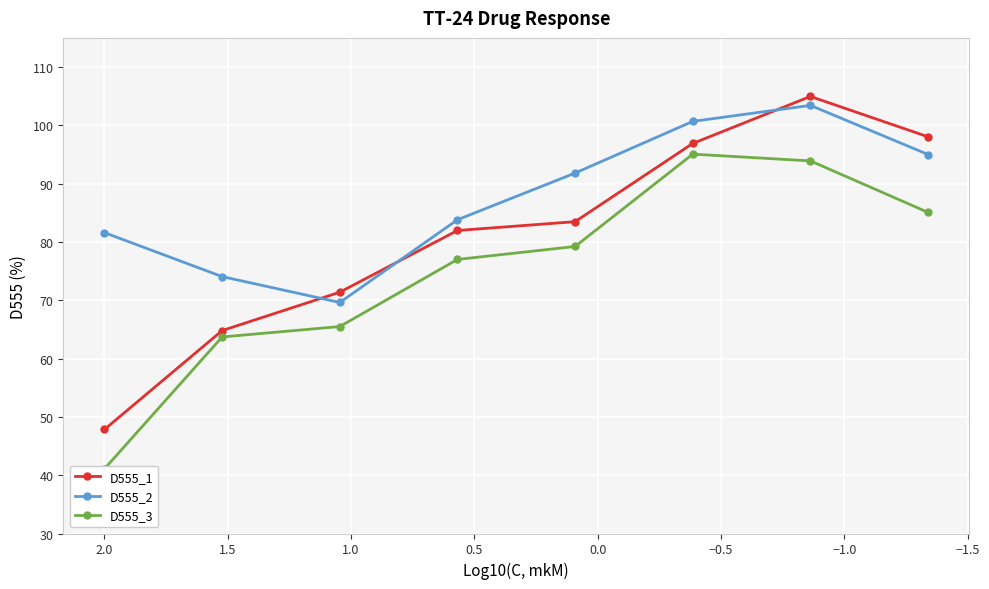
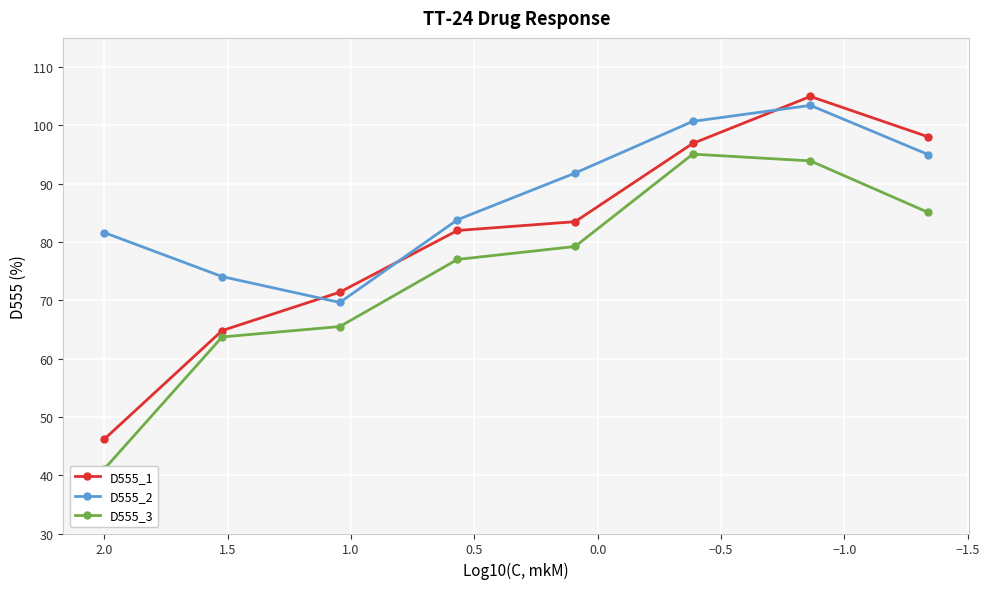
  {
    "D555_1": {
-     "2.0": 48
+     "2.0": 46
    },
    "D555_2": {
      "2.0": 82
    }
  }
